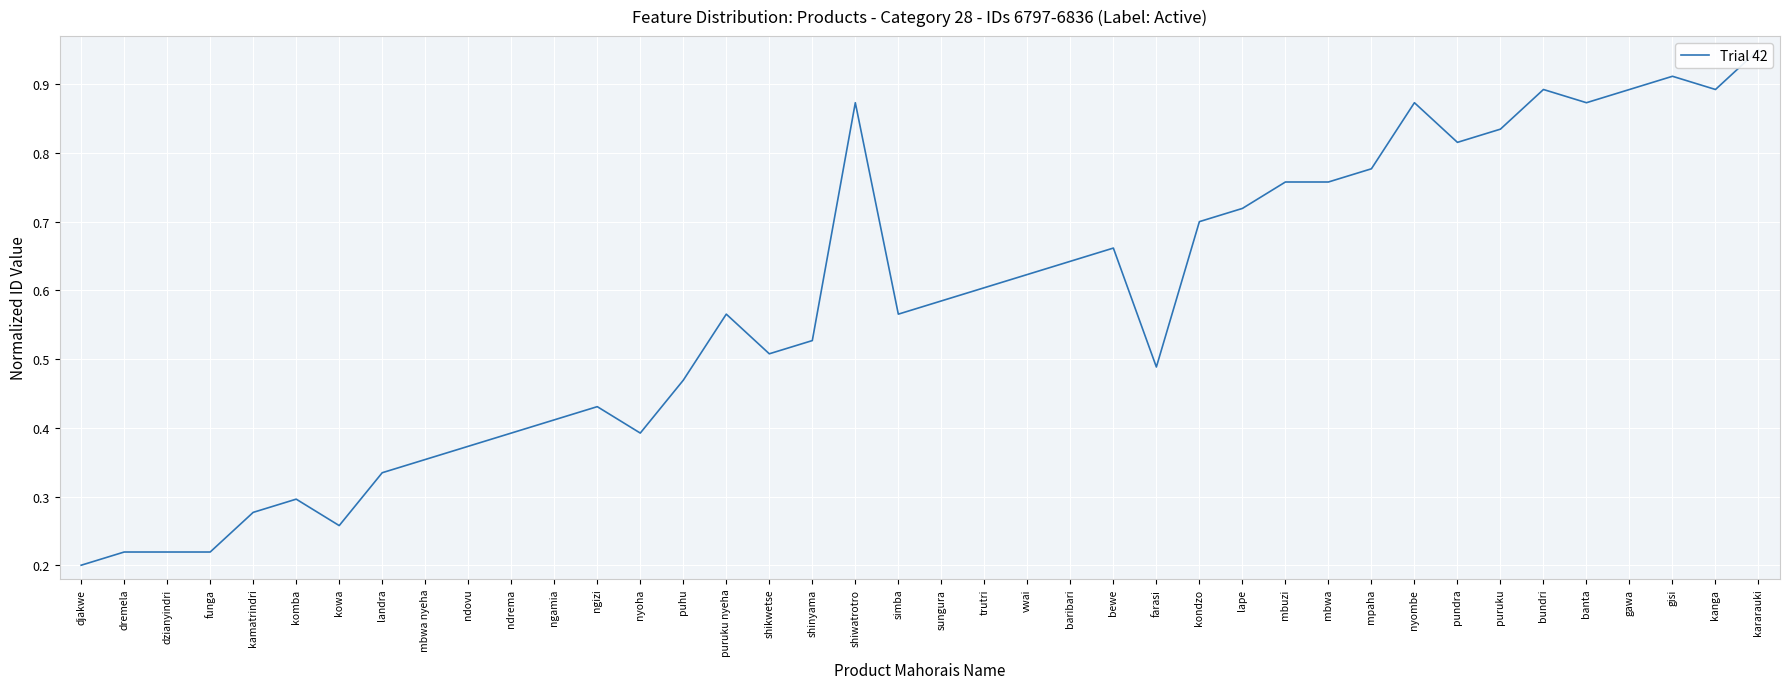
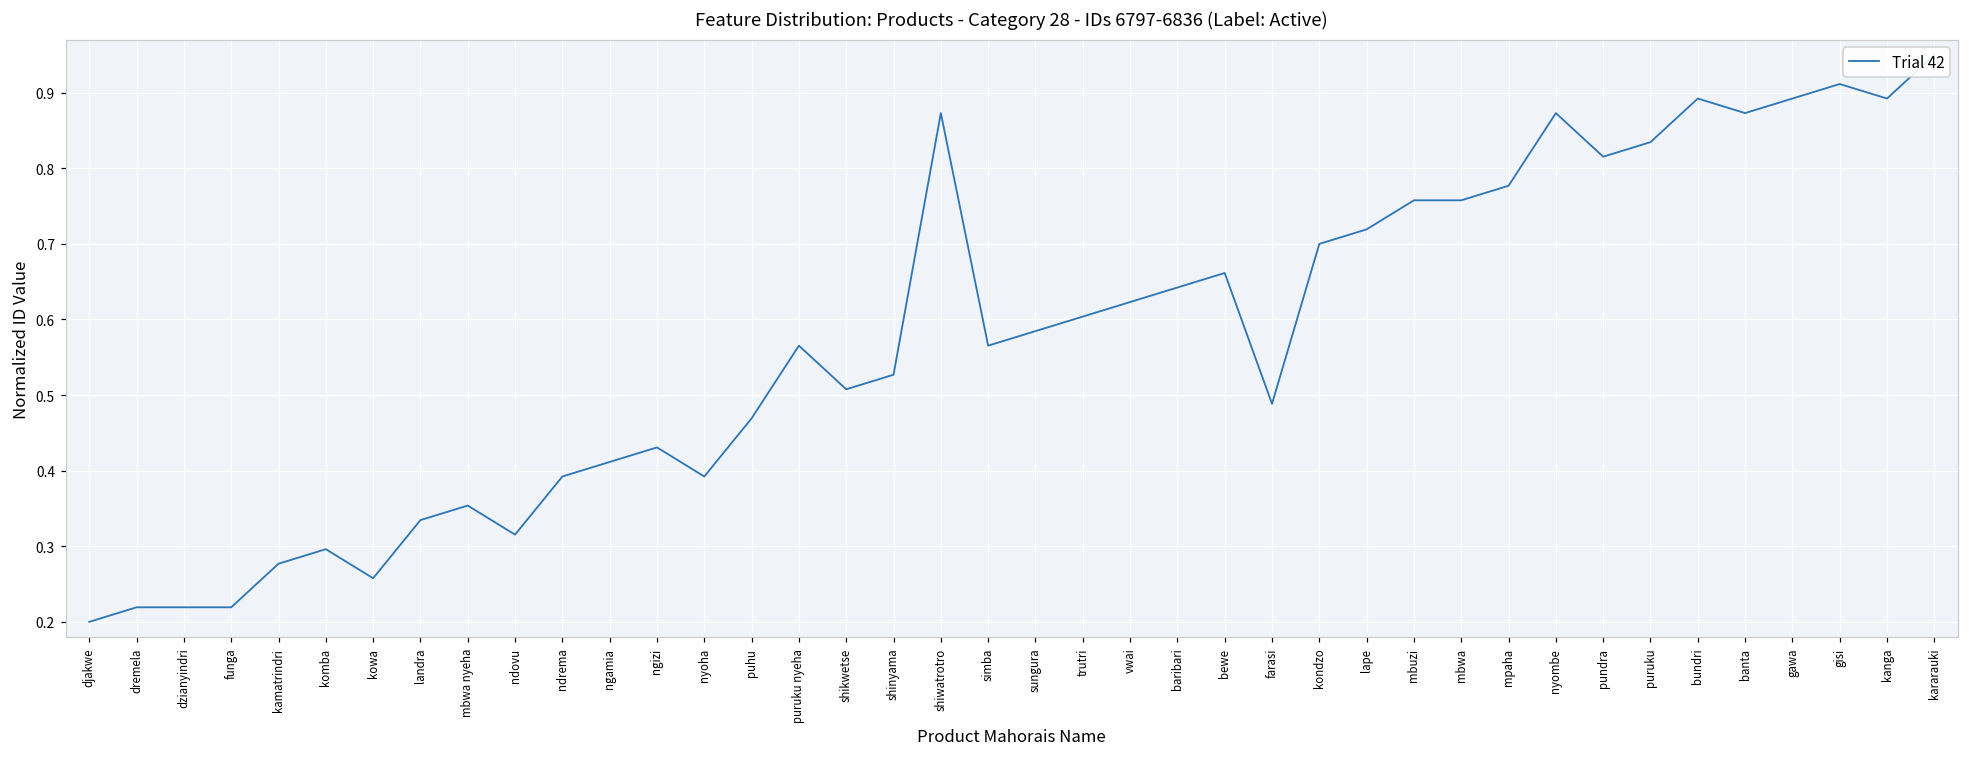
  {
    "djakwe": 0.20,
    "dremela": 0.22,
    "dzianyindri": 0.22,
    "funga": 0.22,
    "kamatrindri": 0.28,
    "komba": 0.30,
    "kowa": 0.26,
    "landra": 0.33,
    "mbwa nyeha": 0.35,
-   "ndovu": 0.37,
+   "ndovu": 0.32,
    "ndrema": 0.39,
    "ngamia": 0.41,
    "ngizi": 0.43,
    "nyoha": 0.39,
    "puhu": 0.47,
    "puruku nyeha": 0.57,
    "shikwetse": 0.51,
    "shinyama": 0.53,
    "shiwatrotro": 0.87,
    "simba": 0.57,
    "sungura": 0.58,
    "trutri": 0.60,
    "vwai": 0.62,
    "baribari": 0.64,
    "bewe": 0.66,
    "farasi": 0.49,
    "kondzo": 0.70,
    "lape": 0.72,
    "mbuzi": 0.76,
    "mbwa": 0.76,
    "mpaha": 0.78,
    "nyombe": 0.87,
    "pundra": 0.82,
    "puruku": 0.83,
    "bundri": 0.89,
    "banta": 0.87,
    "gawa": 0.89,
    "gisi": 0.91,
    "kanga": 0.89
  }
